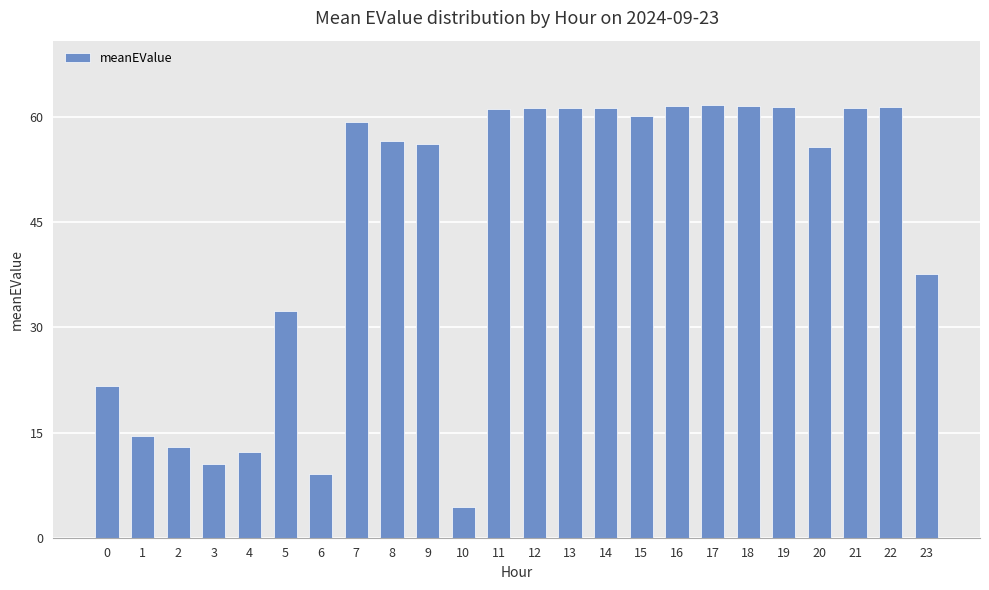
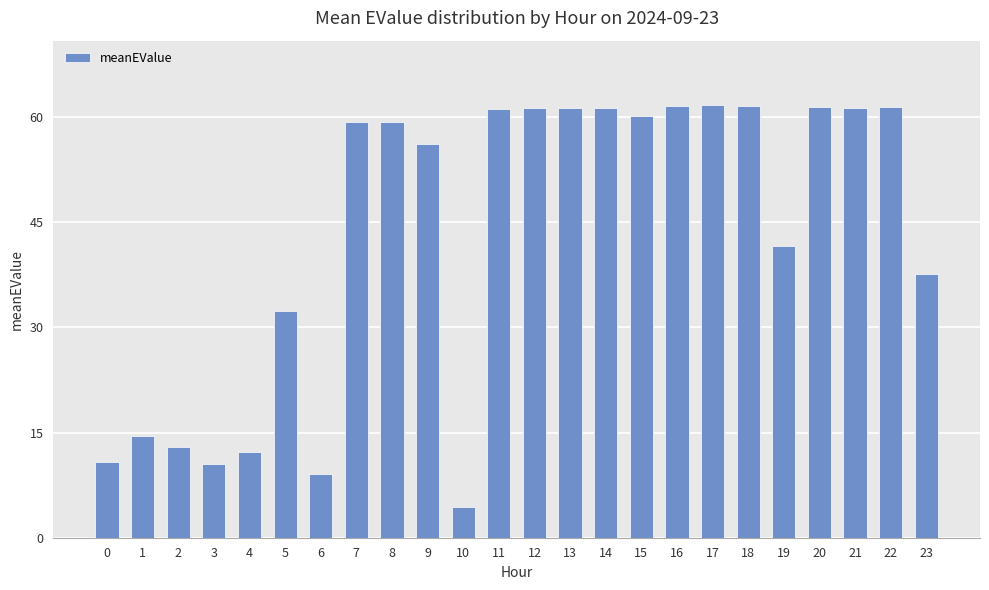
  {
-   "0": 22,
+   "0": 11,
    "1": 14,
    "2": 13,
    "3": 10,
    "4": 12,
    "5": 32,
    "6": 9,
    "7": 59,
-   "8": 57,
+   "8": 59,
    "9": 56,
    "10": 4,
    "11": 61,
    "12": 61,
    "13": 61,
    "14": 61,
    "15": 60,
    "16": 62,
    "17": 62,
    "18": 62,
-   "19": 61,
-   "20": 56,
+   "19": 42,
+   "20": 61,
    "21": 61,
    "22": 61,
    "23": 38
  }
